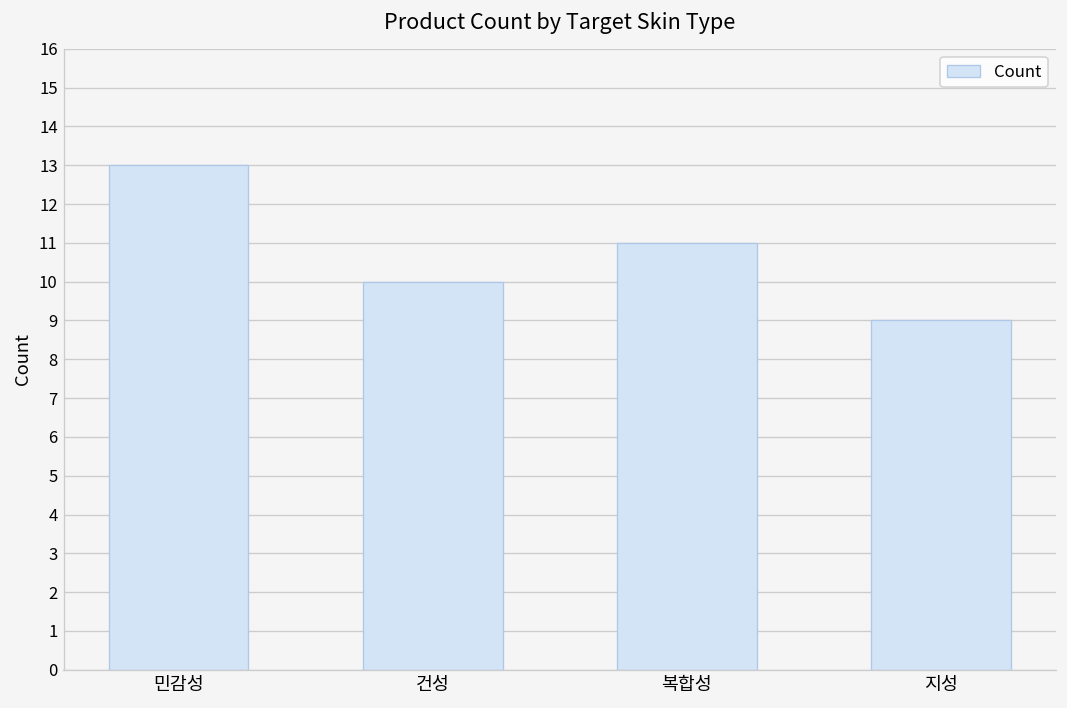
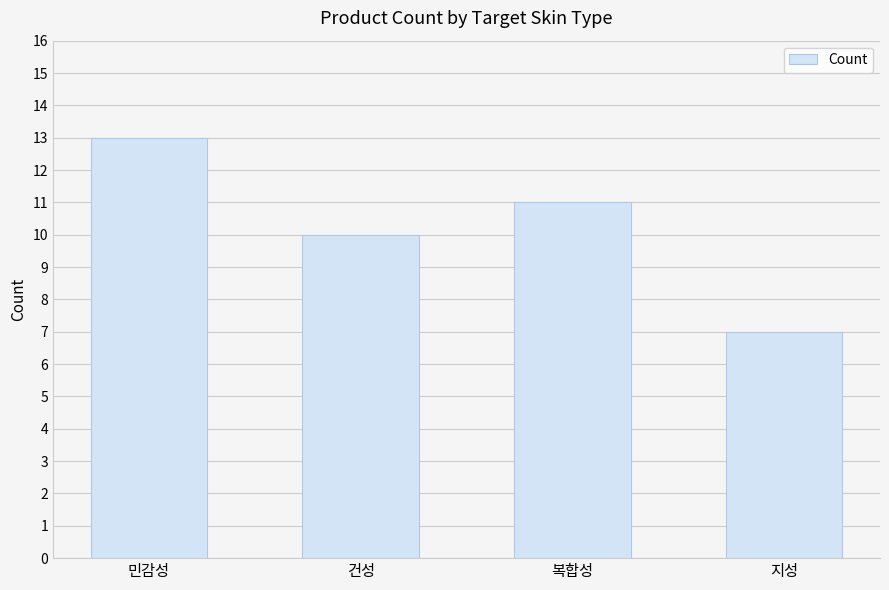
  {
    "민감성": 13,
    "건성": 10,
    "복합성": 11,
-   "지성": 9
+   "지성": 7
  }
